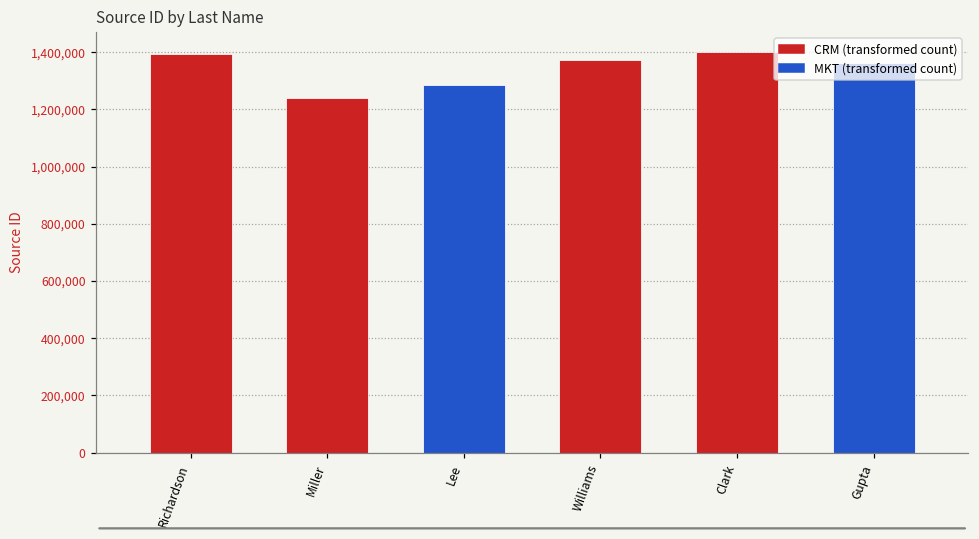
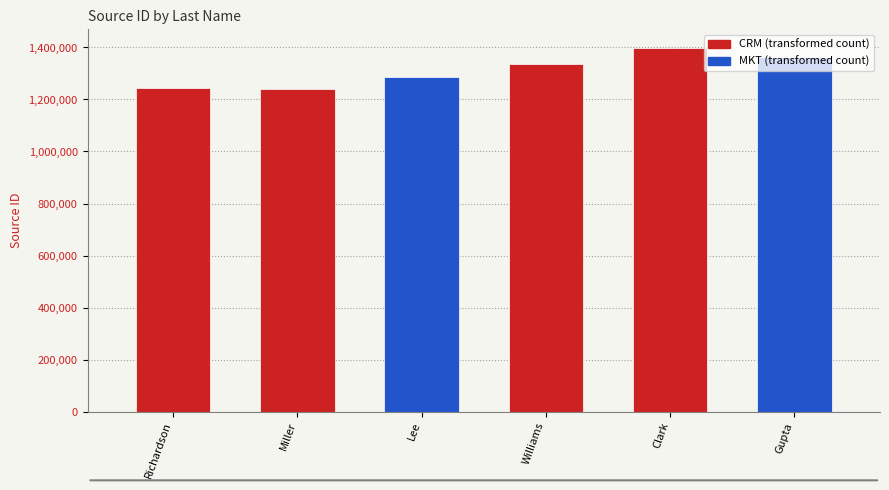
  {
-   "Richardson": "1,390,000",
+   "Richardson": "1,240,000",
    "Miller": "1,240,000",
    "Lee": "1,280,000",
-   "Williams": "1,370,000",
+   "Williams": "1,340,000",
    "Clark": "1,400,000"
  }
